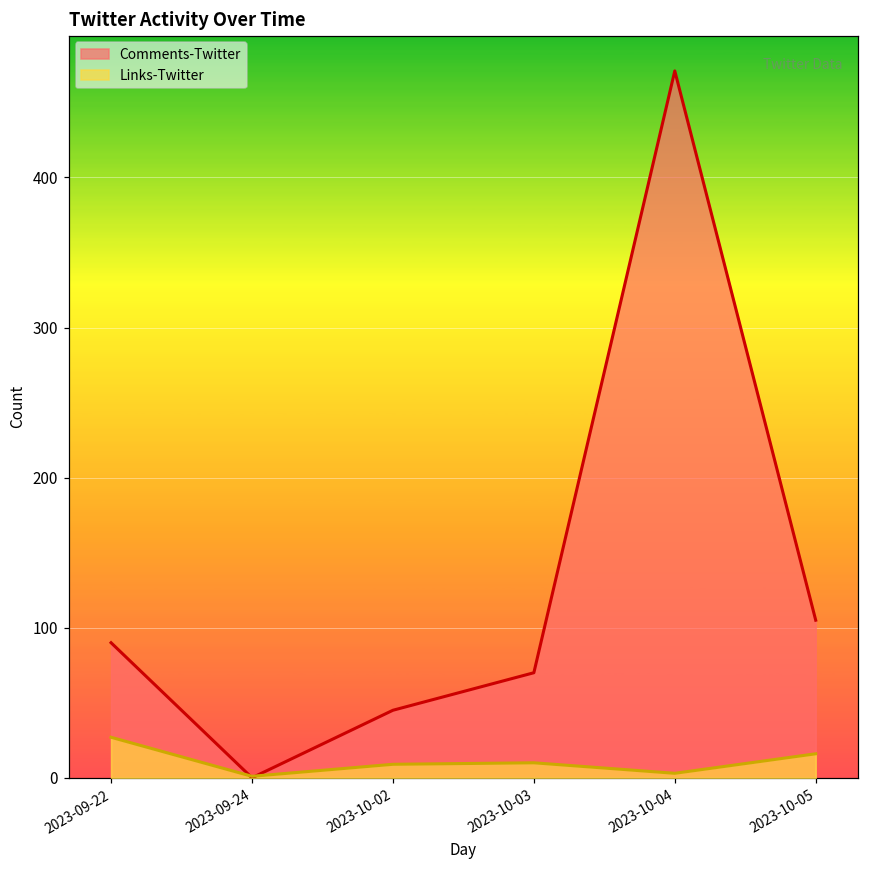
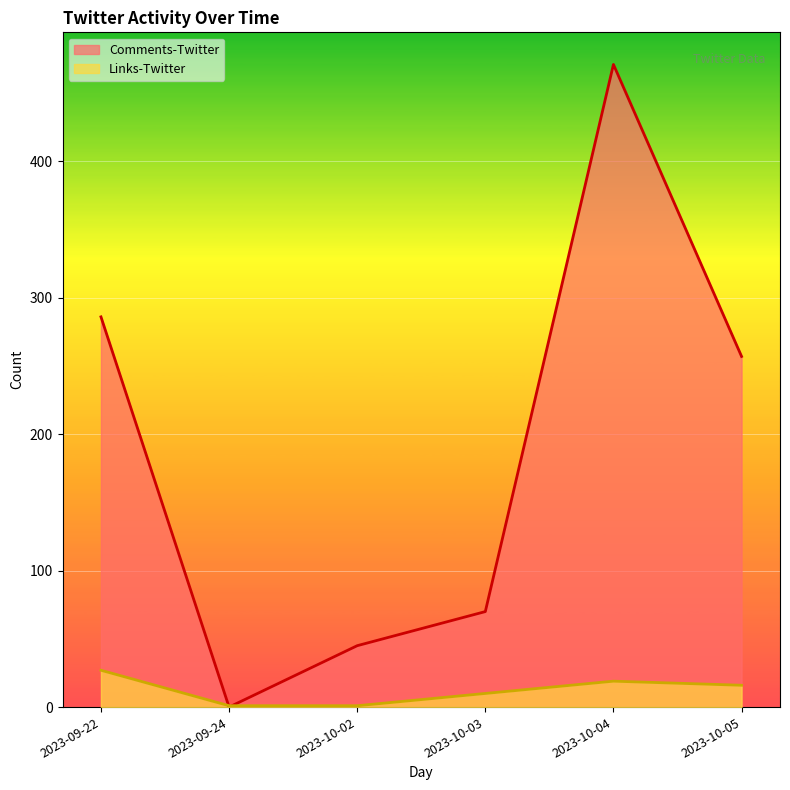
  {
    "Comments-Twitter": {
-     "2023-09-22": 90,
+     "2023-09-22": 286,
      "2023-10-02": 45,
      "2023-10-03": 70,
      "2023-10-04": 471,
-     "2023-10-05": 105
+     "2023-10-05": 257
    },
    "Links-Twitter": {
      "2023-09-22": 27,
-     "2023-10-02": 9,
+     "2023-10-02": 1,
      "2023-10-03": 10,
-     "2023-10-04": 3,
+     "2023-10-04": 19,
      "2023-10-05": 16
    }
  }
